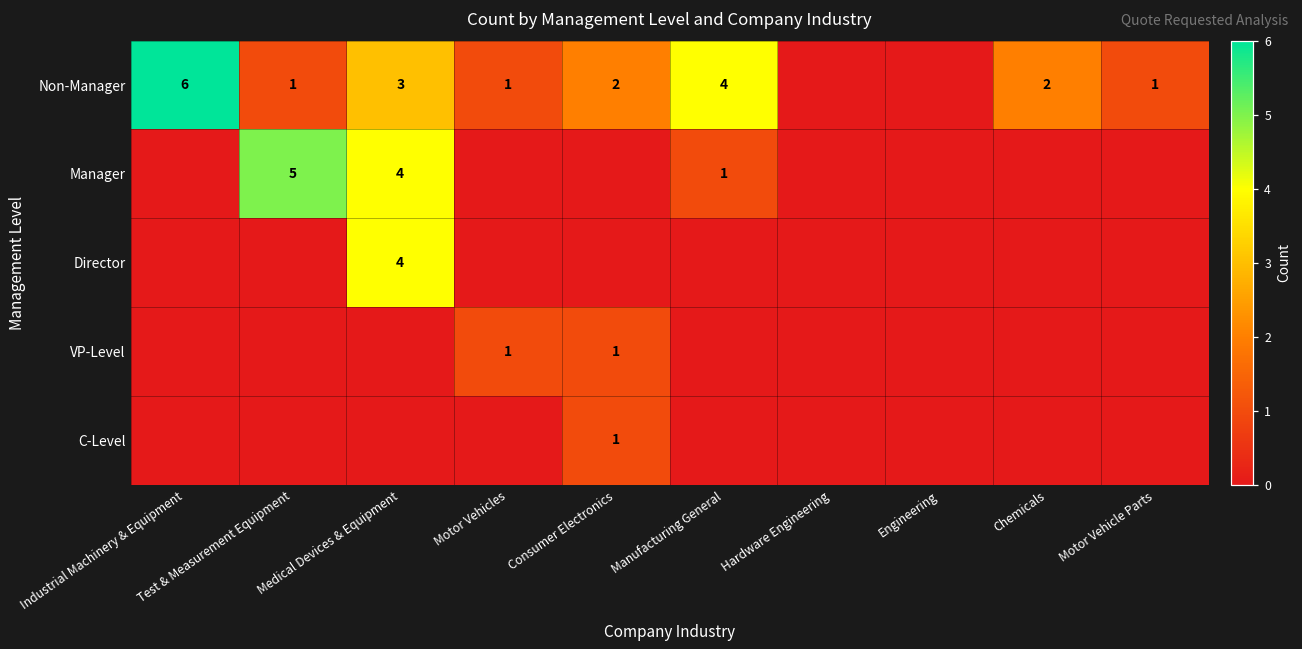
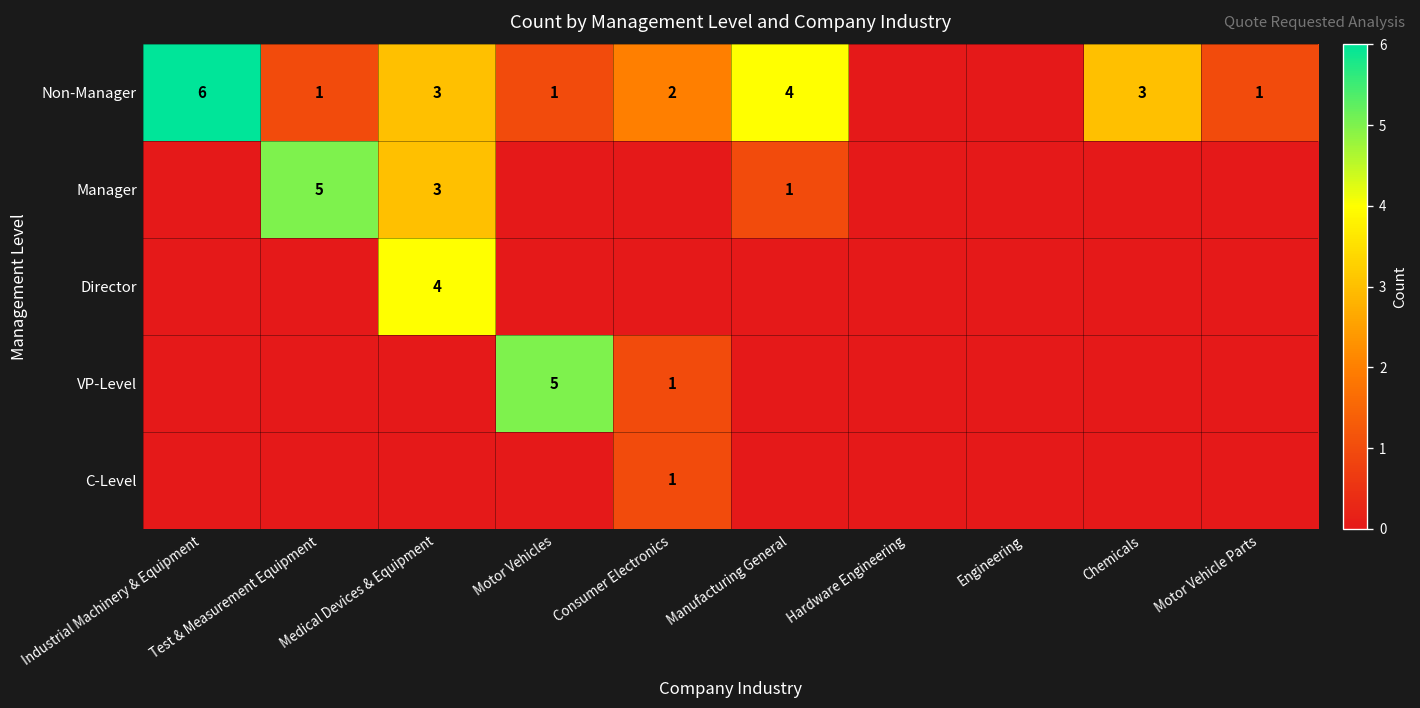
  {
    "Non-Manager": {
      "Industrial Machinery & Equipment": 6,
      "Test & Measurement Equipment": 1,
      "Medical Devices & Equipment": 3,
      "Motor Vehicles": 1,
      "Consumer Electronics": 2,
      "Manufacturing General": 4,
-     "Chemicals": 2,
+     "Chemicals": 3,
      "Motor Vehicle Parts": 1
    },
    "Manager": {
      "Test & Measurement Equipment": 5,
-     "Medical Devices & Equipment": 4,
+     "Medical Devices & Equipment": 3,
      "Manufacturing General": 1
    },
    "Director": {
      "Medical Devices & Equipment": 4
    },
    "VP-Level": {
-     "Motor Vehicles": 1,
+     "Motor Vehicles": 5,
      "Consumer Electronics": 1
    },
    "C-Level": {
      "Consumer Electronics": 1
    }
  }
